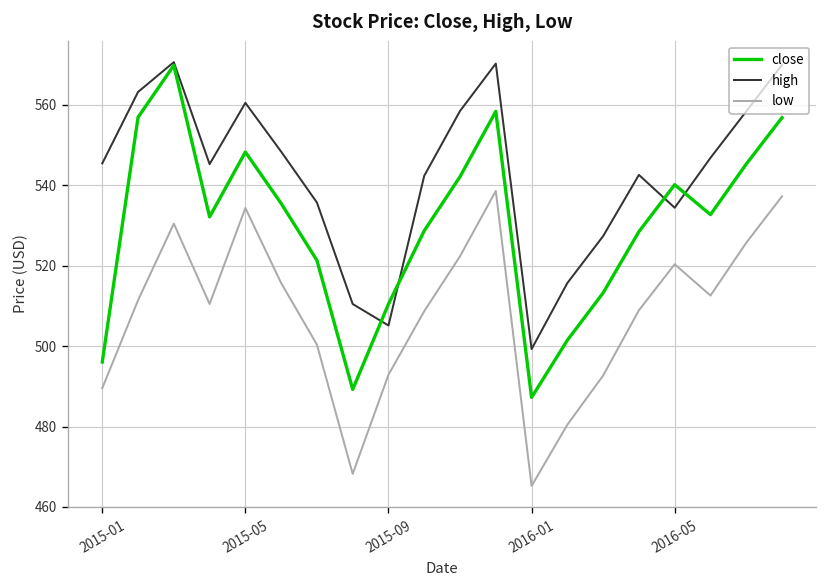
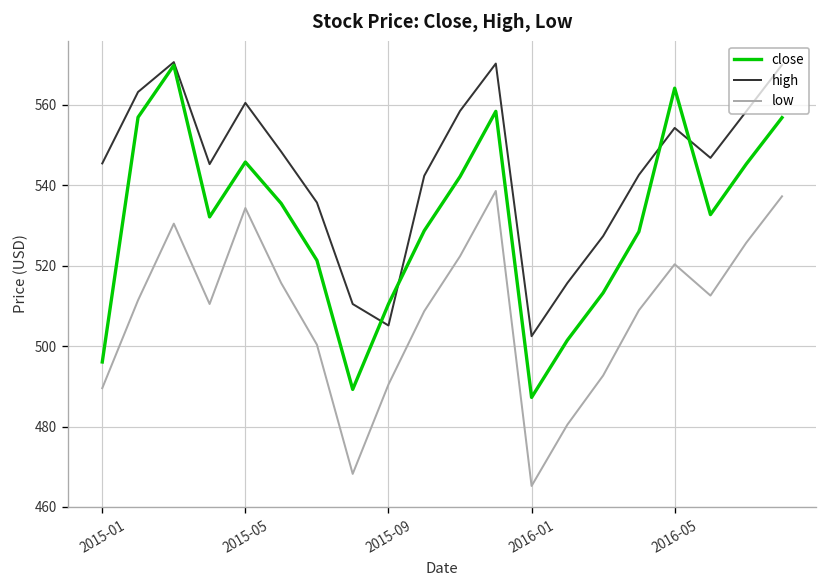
  {
    "close": {
      "2015-01": 496,
-     "2015-05": 548,
+     "2015-05": 546,
      "2015-09": 510,
      "2016-01": 487,
-     "2016-05": 540
+     "2016-05": 564
    },
    "high": {
      "2015-01": 545,
      "2015-05": 560,
      "2015-09": 505,
-     "2016-01": 499,
-     "2016-05": 534
+     "2016-01": 502,
+     "2016-05": 554
    },
    "low": {
      "2015-01": 490,
      "2015-05": 534,
-     "2015-09": 493,
+     "2015-09": 490,
      "2016-01": 465,
      "2016-05": 520
    }
  }
